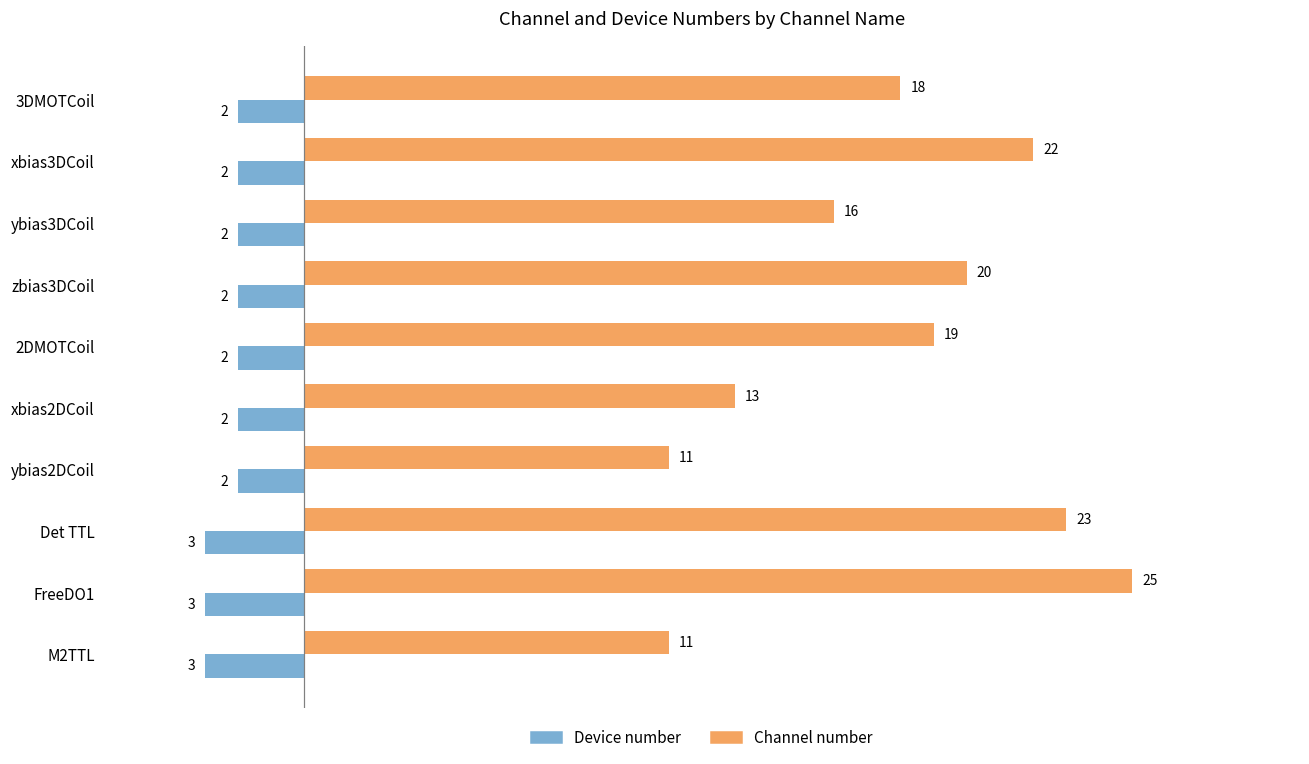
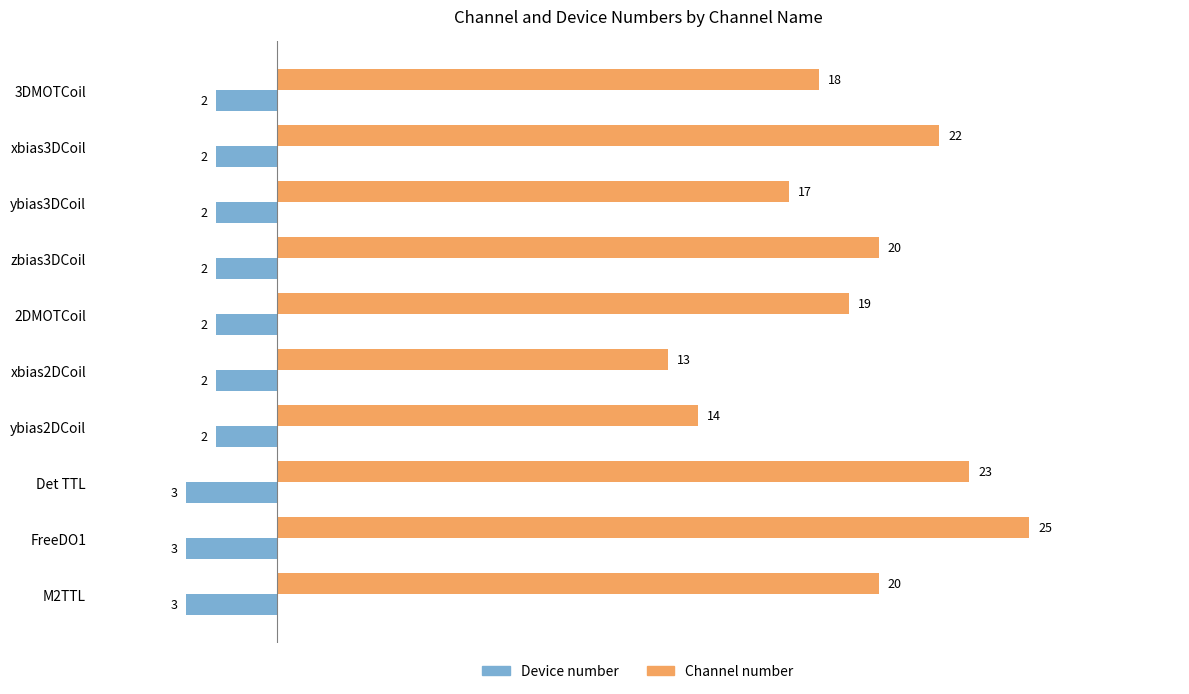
  {
    "Channel number": {
      "3DMOTCoil": 18,
      "xbias3DCoil": 22,
-     "ybias3DCoil": 16,
+     "ybias3DCoil": 17,
      "zbias3DCoil": 20,
      "2DMOTCoil": 19,
      "xbias2DCoil": 13,
-     "ybias2DCoil": 11,
+     "ybias2DCoil": 14,
      "Det TTL": 23,
      "FreeDO1": 25,
-     "M2TTL": 11
+     "M2TTL": 20
    }
  }
